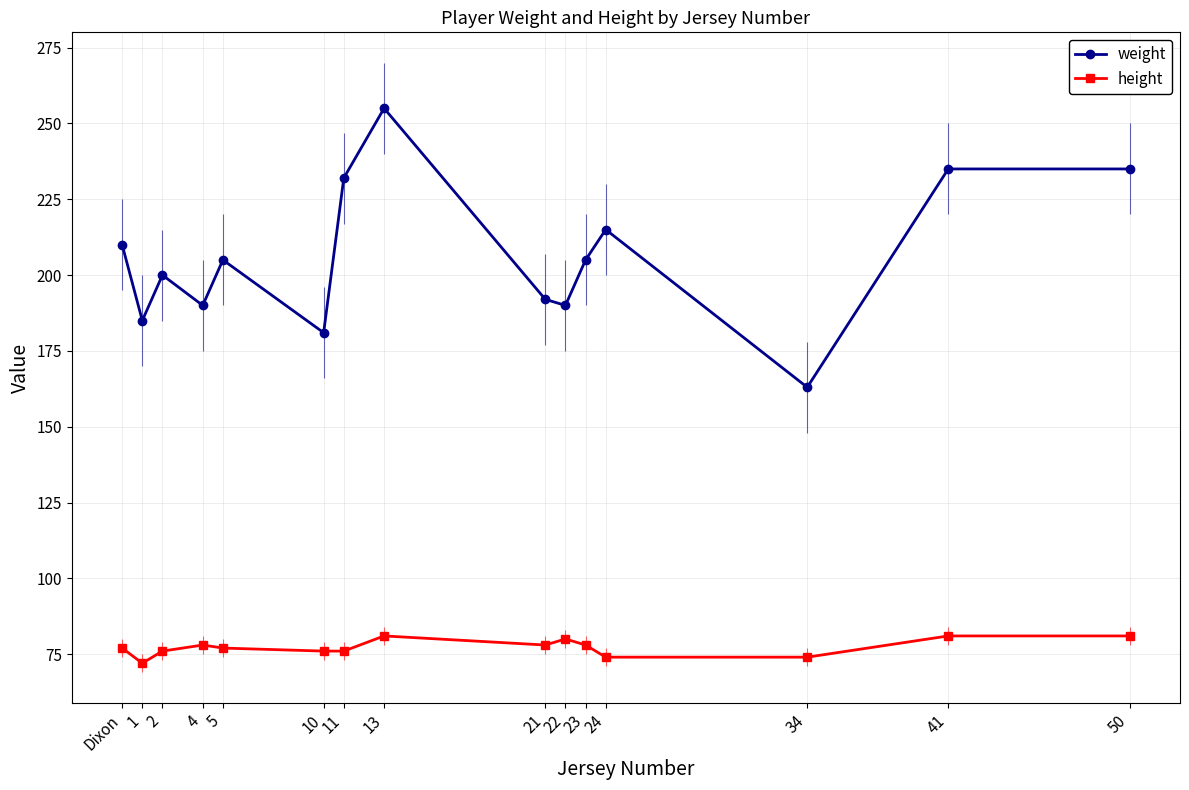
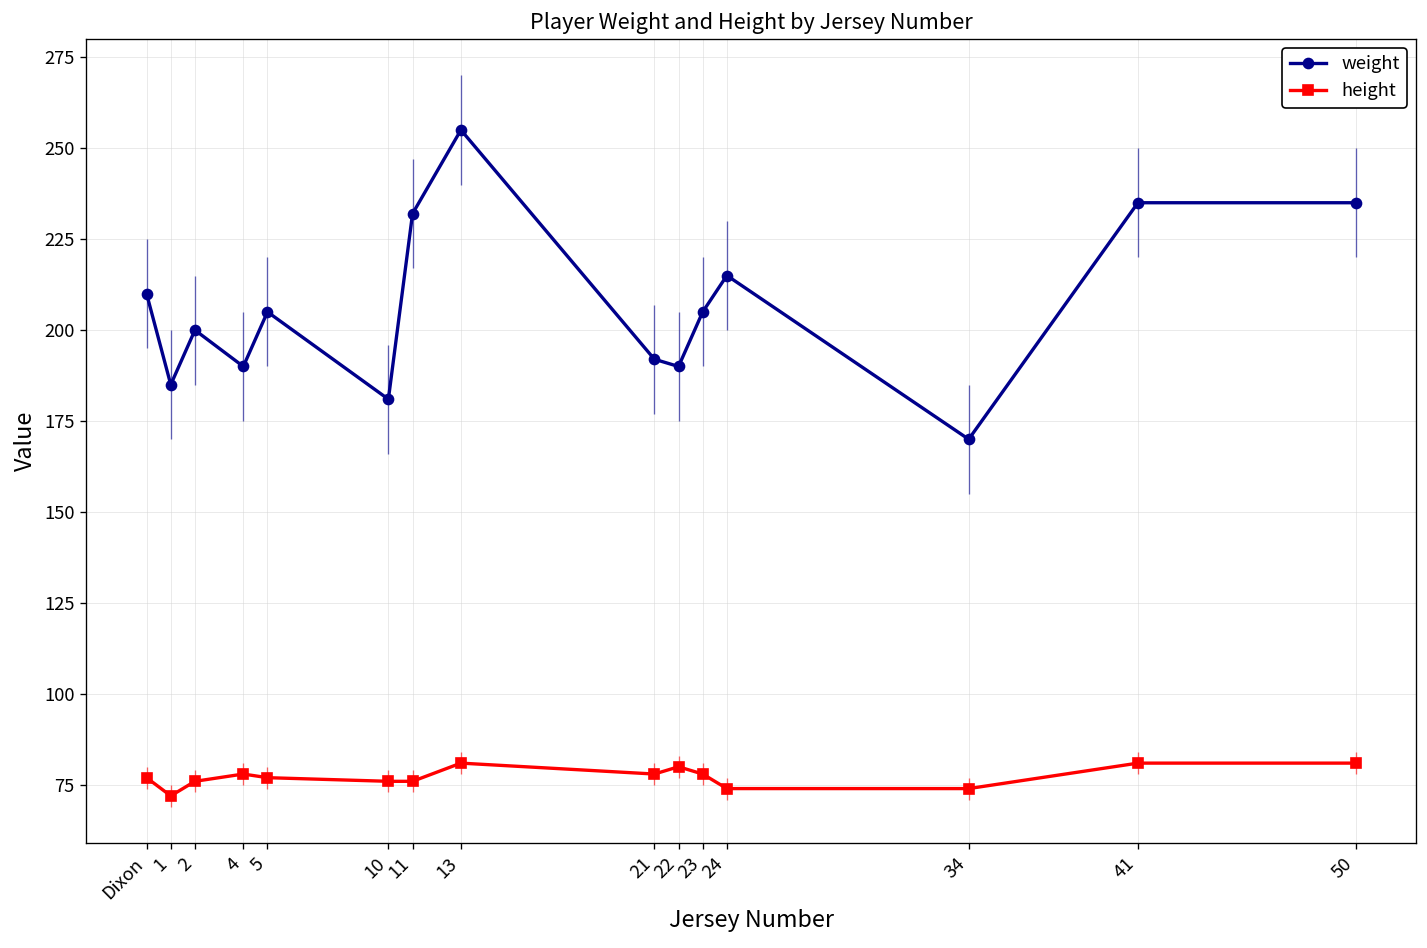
  {
    "weight": {
      "Dixon": 210,
      "1": 185,
      "2": 200,
      "4": 190,
      "5": 205,
      "10": 181,
      "11": 232,
      "13": 255,
      "21": 192,
      "22": 190,
      "23": 205,
      "24": 215,
-     "34": 163,
+     "34": 170,
      "41": 235,
      "50": 235
    },
    "height": {
      "Dixon": 77,
      "1": 72,
      "2": 76,
      "4": 78,
      "5": 77,
      "10": 76,
      "11": 76,
      "13": 81,
      "21": 78,
      "22": 80,
      "23": 78,
      "24": 74,
      "34": 74,
      "41": 81,
      "50": 81
    }
  }
